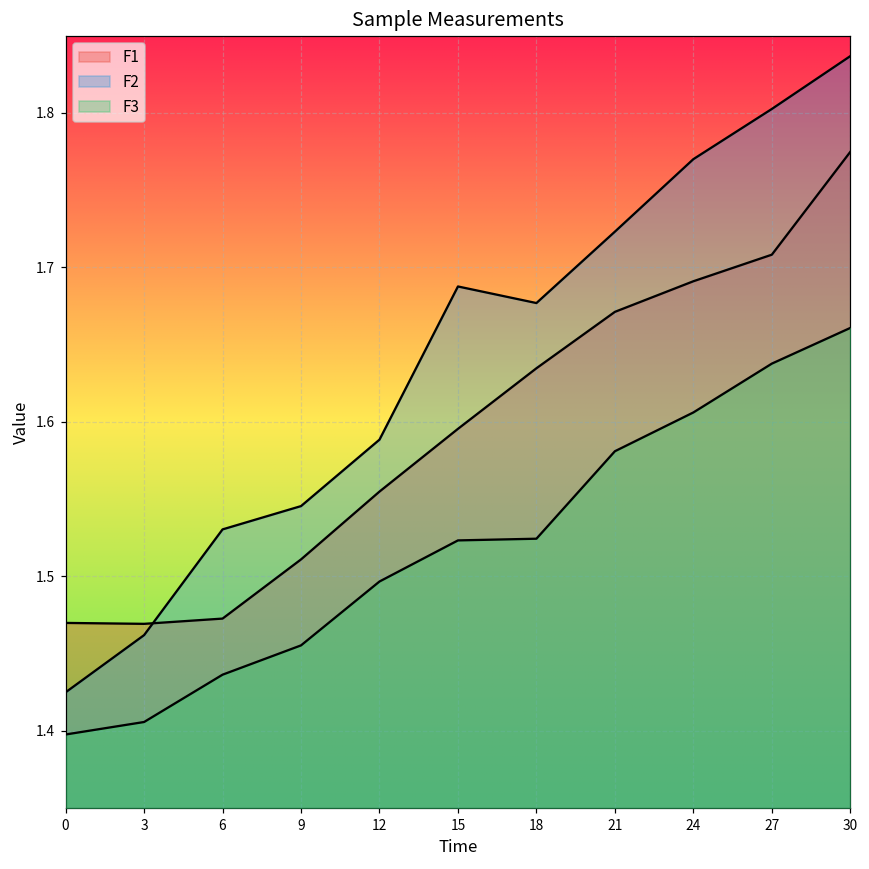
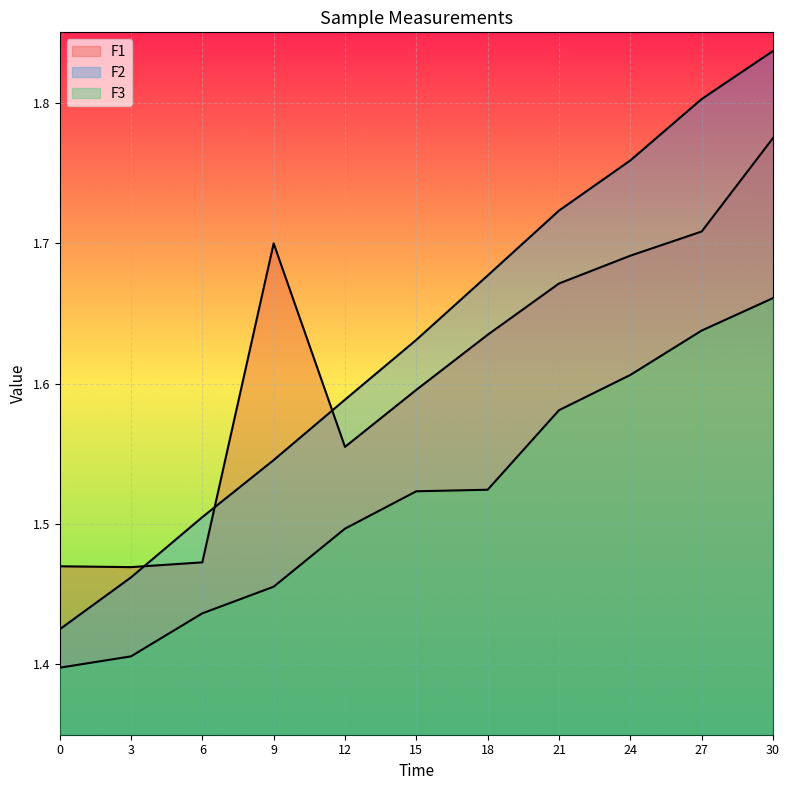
  {
    "F1": {
      "0": 1.470,
      "3": 1.469,
      "6": 1.473,
-     "9": 1.511,
+     "9": 1.700,
      "12": 1.555,
      "15": 1.595,
      "18": 1.635,
      "21": 1.671,
      "24": 1.691,
      "27": 1.708,
      "30": 1.775
    },
    "F2": {
      "0": 1.425,
      "3": 1.462,
-     "6": 1.530,
+     "6": 1.505,
      "9": 1.546,
      "12": 1.589,
-     "15": 1.688,
+     "15": 1.631,
      "18": 1.677,
      "21": 1.723,
-     "24": 1.770,
+     "24": 1.759,
      "27": 1.803,
      "30": 1.837
    },
    "F3": {
      "0": 1.398,
      "3": 1.406,
      "6": 1.436,
      "9": 1.455,
      "12": 1.497,
      "15": 1.523,
      "18": 1.524,
      "21": 1.581,
      "24": 1.606,
      "27": 1.638,
      "30": 1.661
    }
  }
